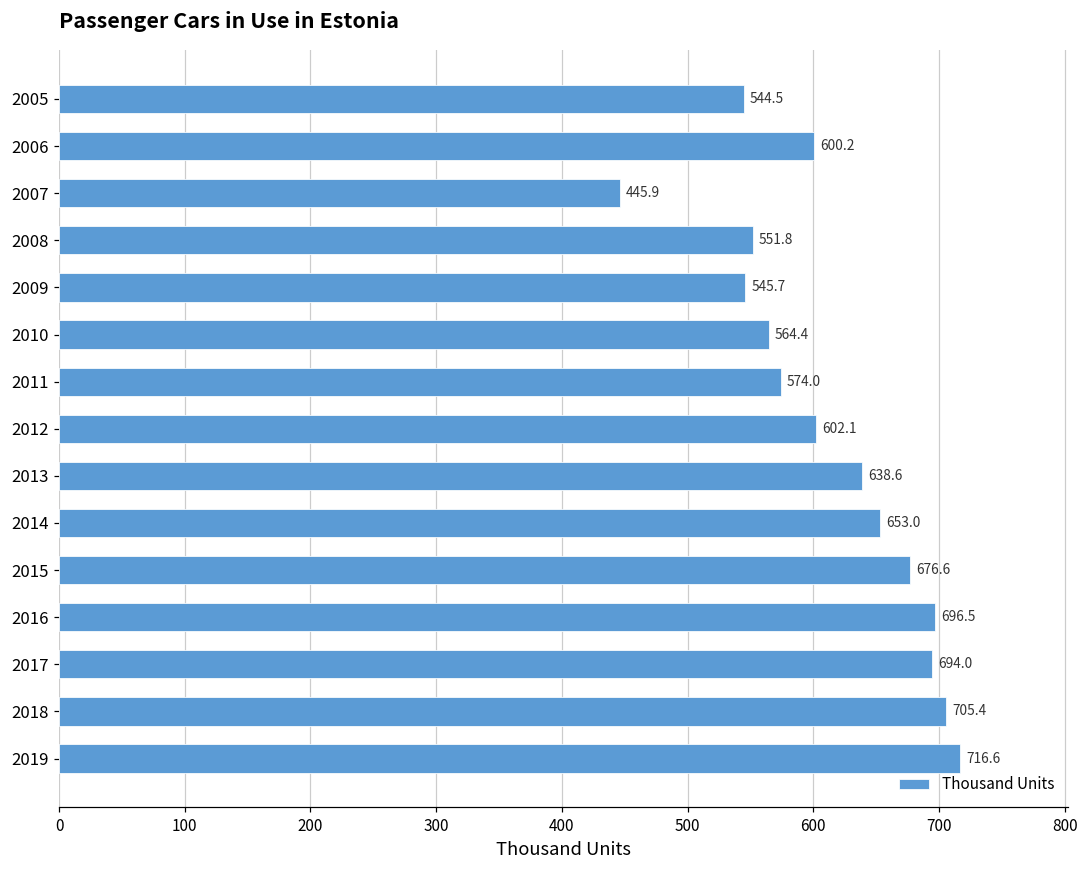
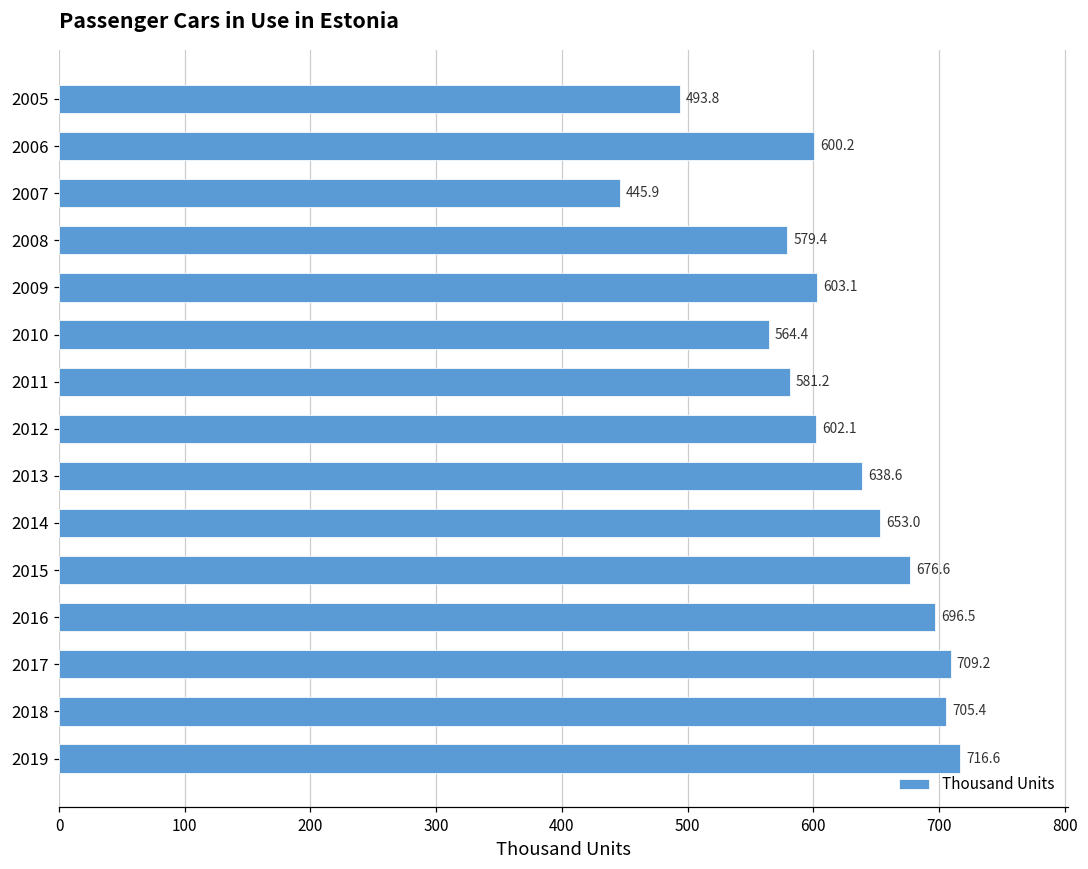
  {
-   "2005": 544.5,
+   "2005": 493.8,
    "2006": 600.2,
    "2007": 445.9,
-   "2008": 551.8,
-   "2009": 545.7,
+   "2008": 579.4,
+   "2009": 603.1,
    "2010": 564.4,
-   "2011": 574.0,
+   "2011": 581.2,
    "2012": 602.1,
    "2013": 638.6,
    "2014": 653.0,
    "2015": 676.6,
    "2016": 696.5,
-   "2017": 694.0,
+   "2017": 709.2,
    "2018": 705.4,
    "2019": 716.6
  }
